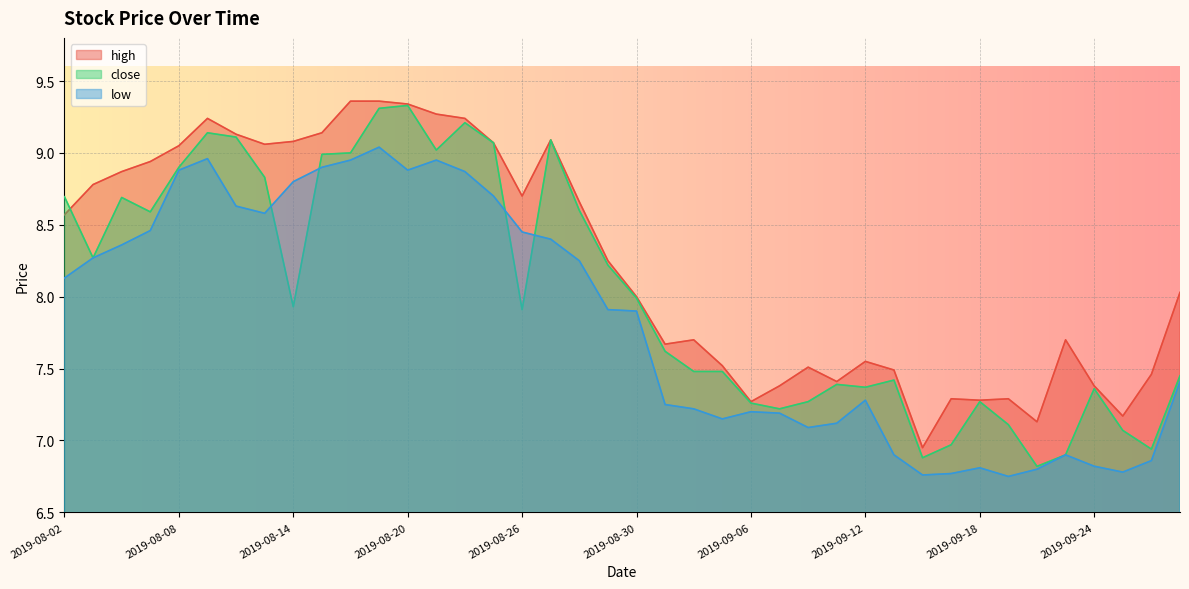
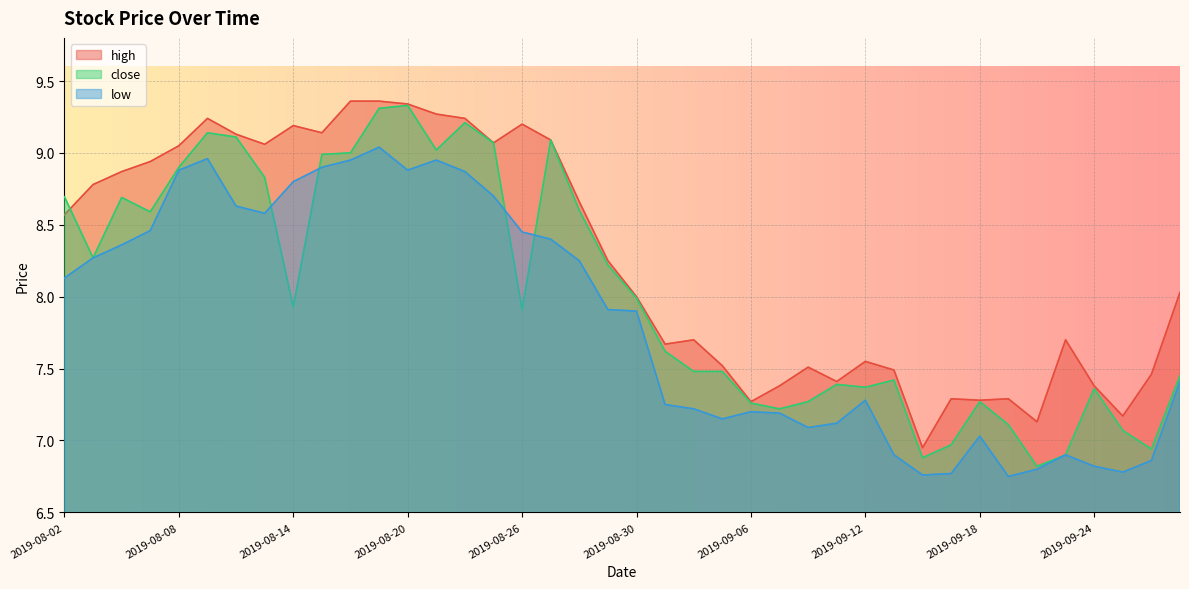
  {
    "high": {
      "2019-08-02": 8.57,
      "2019-08-08": 9.05,
-     "2019-08-14": 9.08,
-     "2019-08-26": 8.7,
+     "2019-08-14": 9.19,
+     "2019-08-26": 9.2,
      "2019-09-12": 7.55,
      "2019-09-24": 7.38
    },
    "close": {
      "2019-08-02": 8.70,
      "2019-08-08": 8.90,
      "2019-08-14": 7.93,
      "2019-08-26": 7.91,
      "2019-09-12": 7.37,
      "2019-09-24": 7.36
    },
    "low": {
      "2019-08-02": 8.13,
      "2019-08-08": 8.88,
      "2019-08-14": 8.80,
      "2019-08-20": 8.88,
      "2019-08-26": 8.45,
      "2019-08-30": 7.90,
      "2019-09-06": 7.20,
      "2019-09-12": 7.28,
-     "2019-09-18": 6.81,
+     "2019-09-18": 7.03,
      "2019-09-24": 6.82
    }
  }
